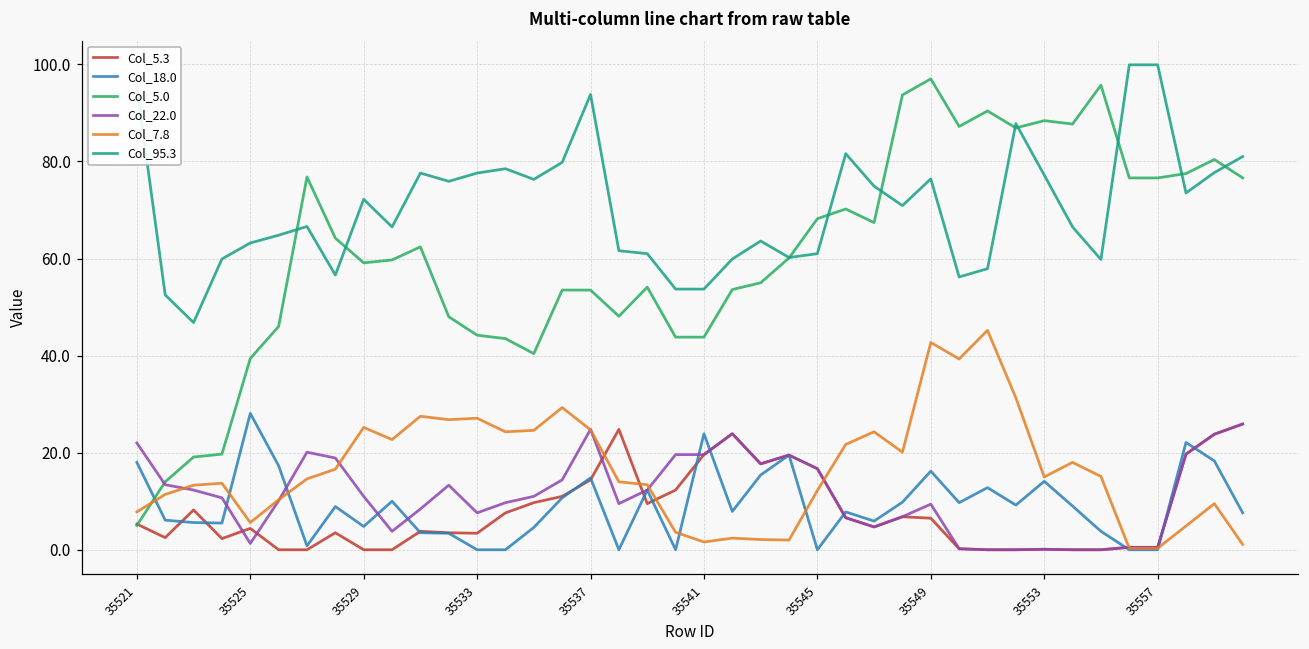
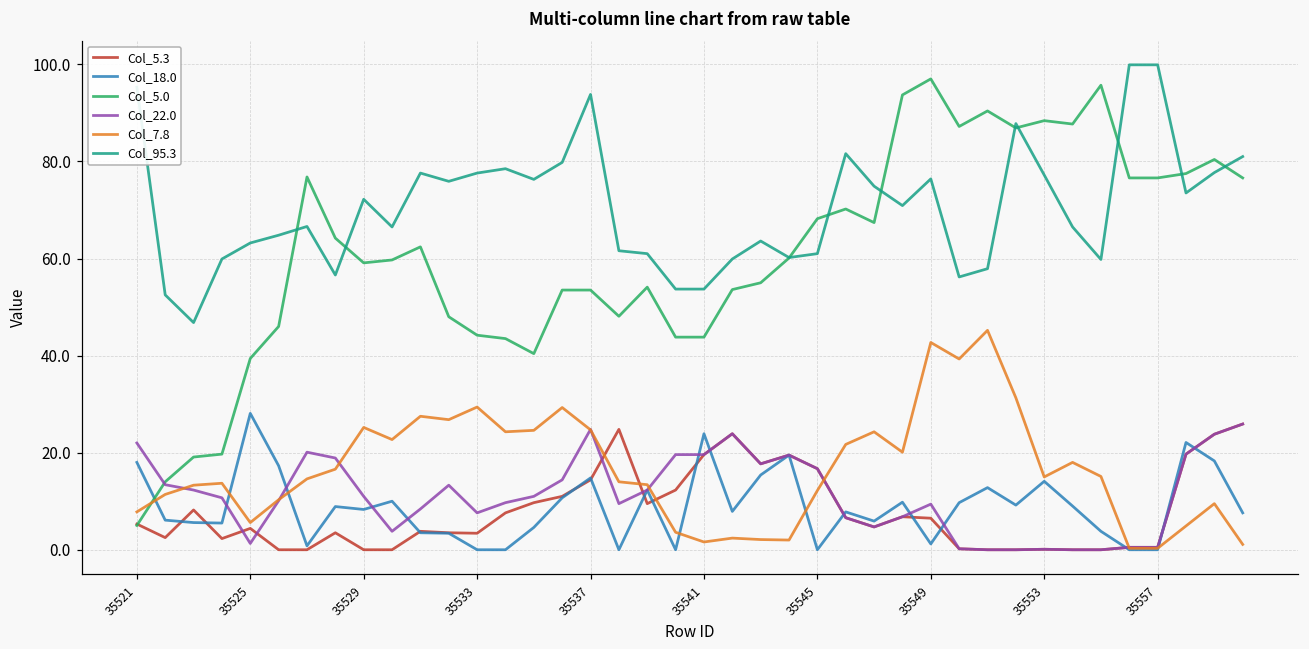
  {
    "Col_5.3": {
      "35525": 4,
      "35529": 0,
      "35533": 3,
      "35549": 7
    },
    "Col_18.0": {
      "35521": 18,
      "35525": 28,
-     "35529": 5,
+     "35529": 8,
      "35533": 0,
      "35541": 24,
      "35545": 0,
-     "35549": 16,
+     "35549": 1,
      "35553": 14
    },
    "Col_22.0": {
      "35521": 22,
      "35525": 1,
      "35529": 11,
      "35533": 8,
      "35549": 9
    },
    "Col_7.8": {
      "35521": 8,
      "35525": 6,
      "35529": 25,
-     "35533": 27,
+     "35533": 29,
      "35541": 2,
      "35545": 12,
      "35549": 43,
      "35553": 15
    }
  }
